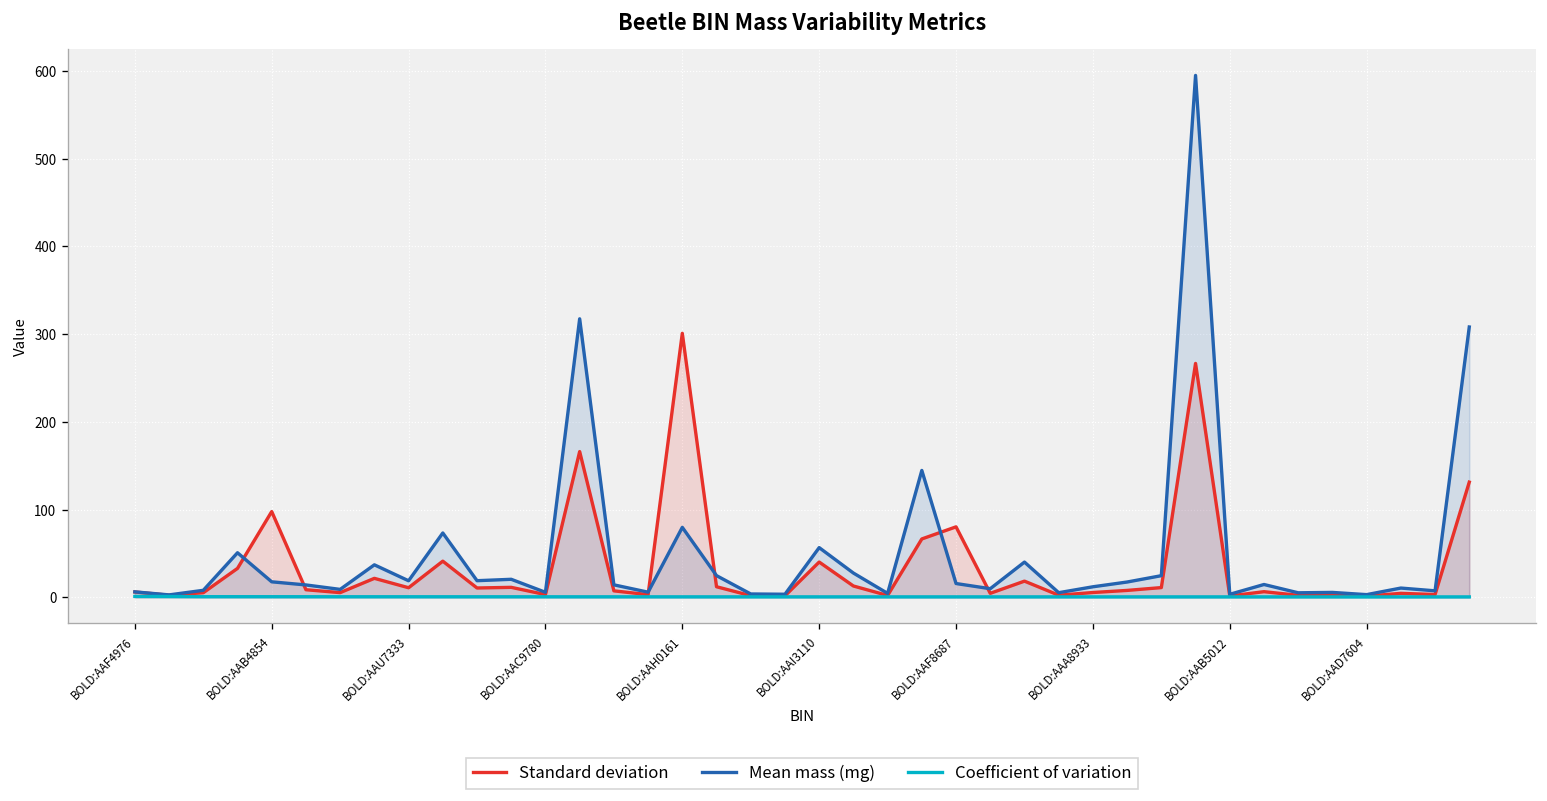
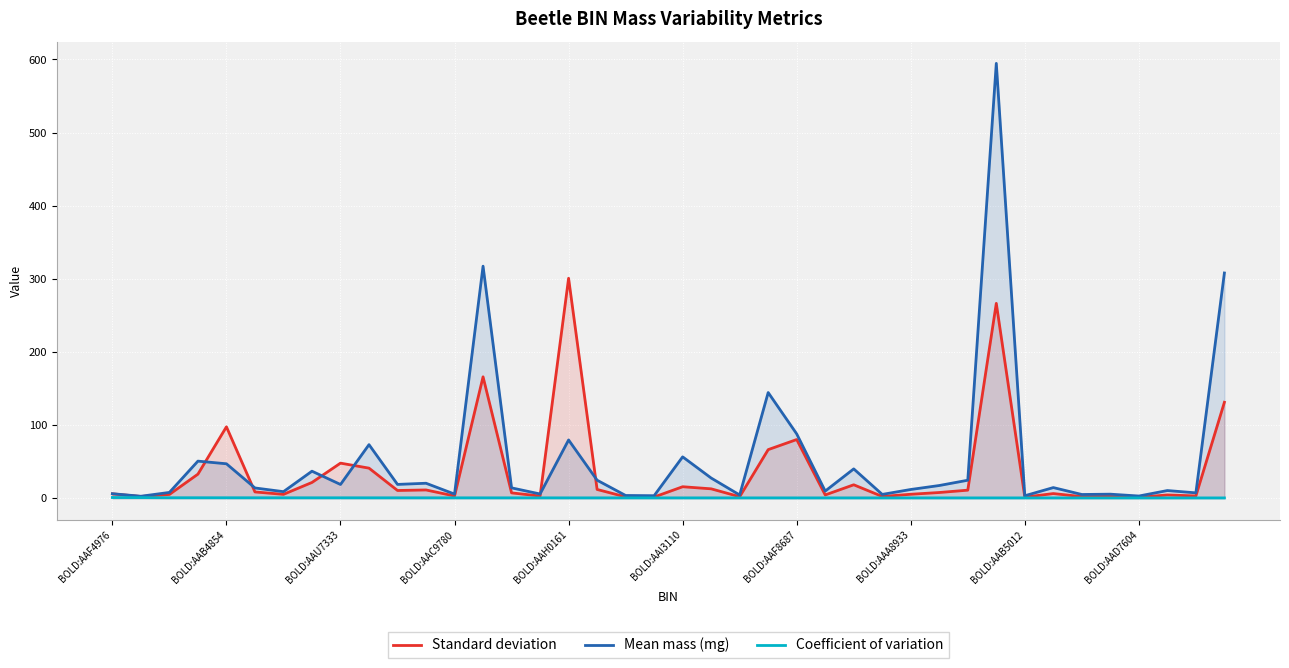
  {
    "Standard deviation": {
      "BOLD:AAB4854": 100,
-     "BOLD:AAU7333": 10,
+     "BOLD:AAU7333": 50,
      "BOLD:AAH0161": 300,
-     "BOLD:AAI3110": 40,
+     "BOLD:AAI3110": 20,
      "BOLD:AAF8687": 80,
      "BOLD:AAA8933": 10
    },
    "Mean mass (mg)": {
-     "BOLD:AAB4854": 20,
+     "BOLD:AAB4854": 50,
      "BOLD:AAU7333": 20,
      "BOLD:AAH0161": 80,
      "BOLD:AAI3110": 60,
-     "BOLD:AAF8687": 20,
+     "BOLD:AAF8687": 90,
      "BOLD:AAA8933": 10
    },
    "Coefficient of variation": {
      "BOLD:AAF4976": 0,
      "BOLD:AAB4854": 0,
      "BOLD:AAU7333": 0,
      "BOLD:AAH0161": 0,
      "BOLD:AAI3110": 0,
      "BOLD:AAF8687": 0,
      "BOLD:AAA8933": 0
    }
  }
